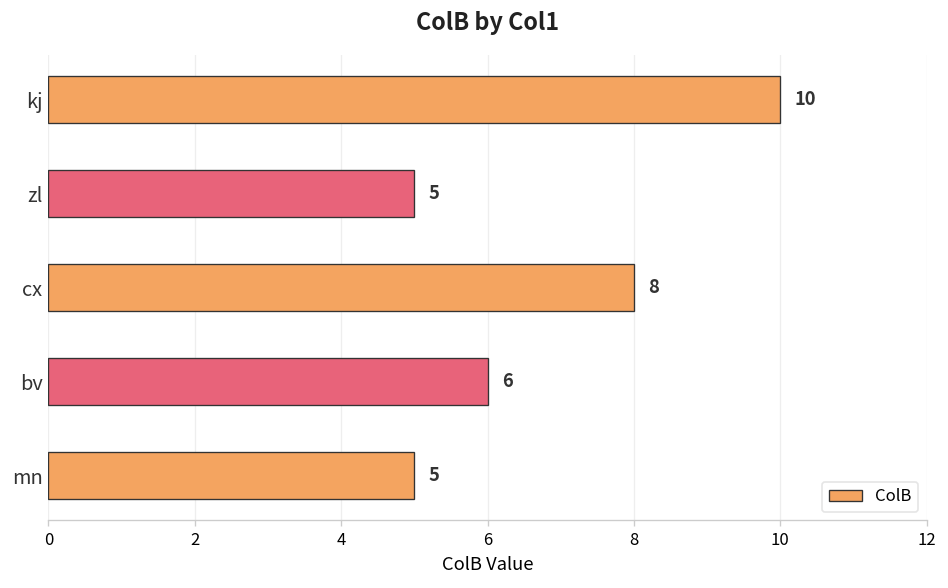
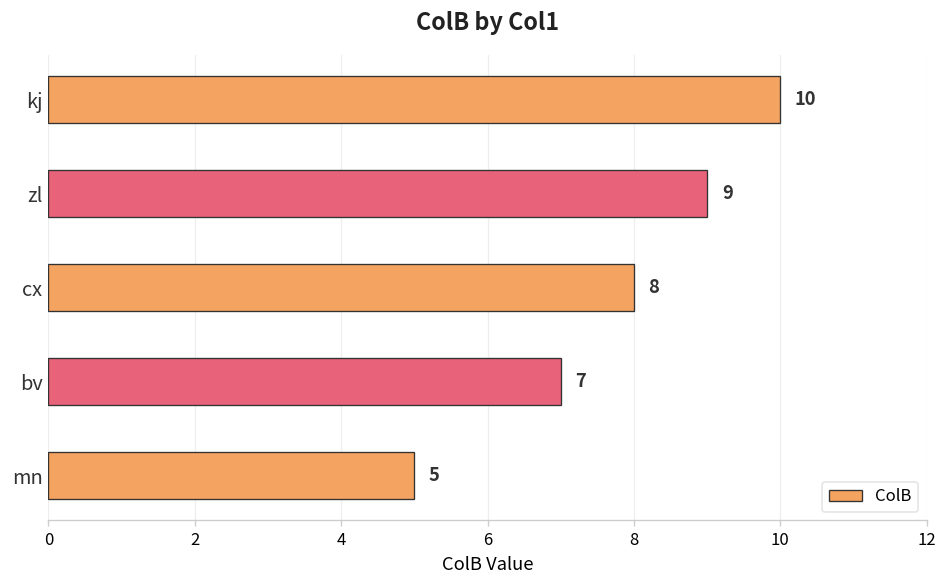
  {
    "kj": 10,
-   "zl": 5,
+   "zl": 9,
    "cx": 8,
-   "bv": 6,
+   "bv": 7,
    "mn": 5
  }
